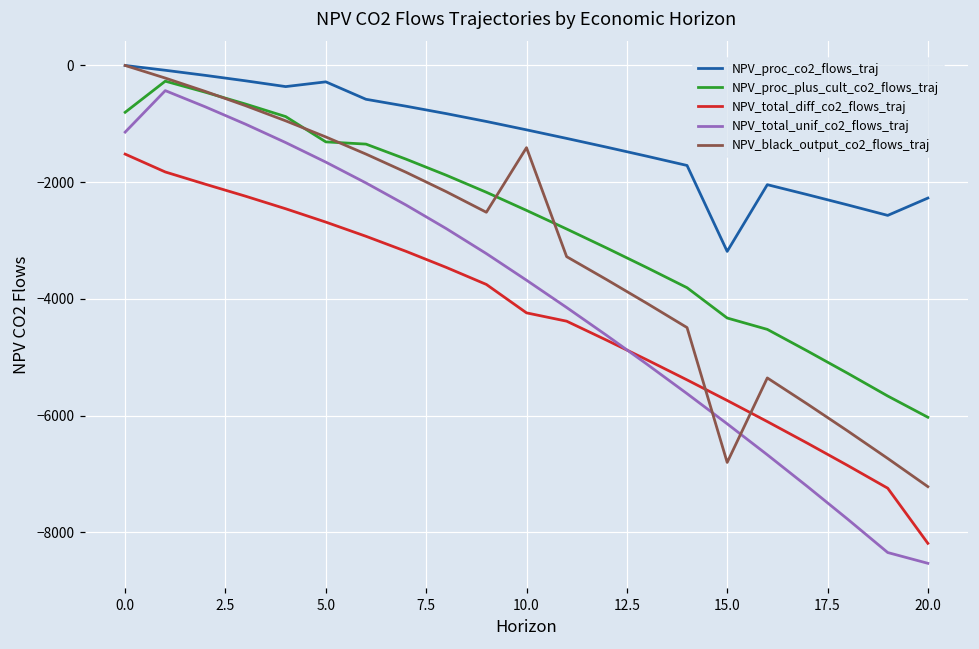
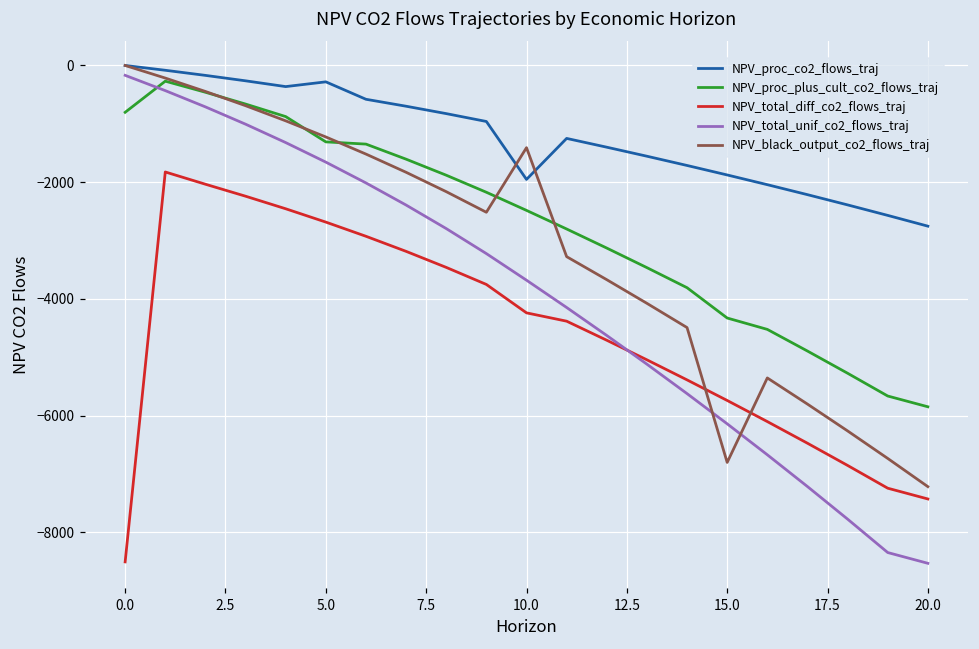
  {
    "NPV_proc_co2_flows_traj": {
      "5.0": -300,
-     "10.0": -1100,
-     "15.0": -3200,
-     "20.0": -2300
+     "10.0": -2000,
+     "15.0": -1900,
+     "20.0": -2800
    },
    "NPV_proc_plus_cult_co2_flows_traj": {
      "0.0": -800,
      "5.0": -1300,
      "10.0": -2500,
      "15.0": -4300,
-     "20.0": -6000
+     "20.0": -5800
    },
    "NPV_total_diff_co2_flows_traj": {
-     "0.0": -1500,
+     "0.0": -8500,
      "5.0": -2700,
      "10.0": -4200,
      "15.0": -5700,
-     "20.0": -8200
+     "20.0": -7400
    },
    "NPV_total_unif_co2_flows_traj": {
-     "0.0": -1100,
+     "0.0": -200,
      "5.0": -1700,
      "10.0": -3700,
      "15.0": -6100,
      "20.0": -8500
    },
    "NPV_black_output_co2_flows_traj": {
      "5.0": -1200,
      "10.0": -1400,
      "15.0": -6800,
      "20.0": -7200
    }
  }
